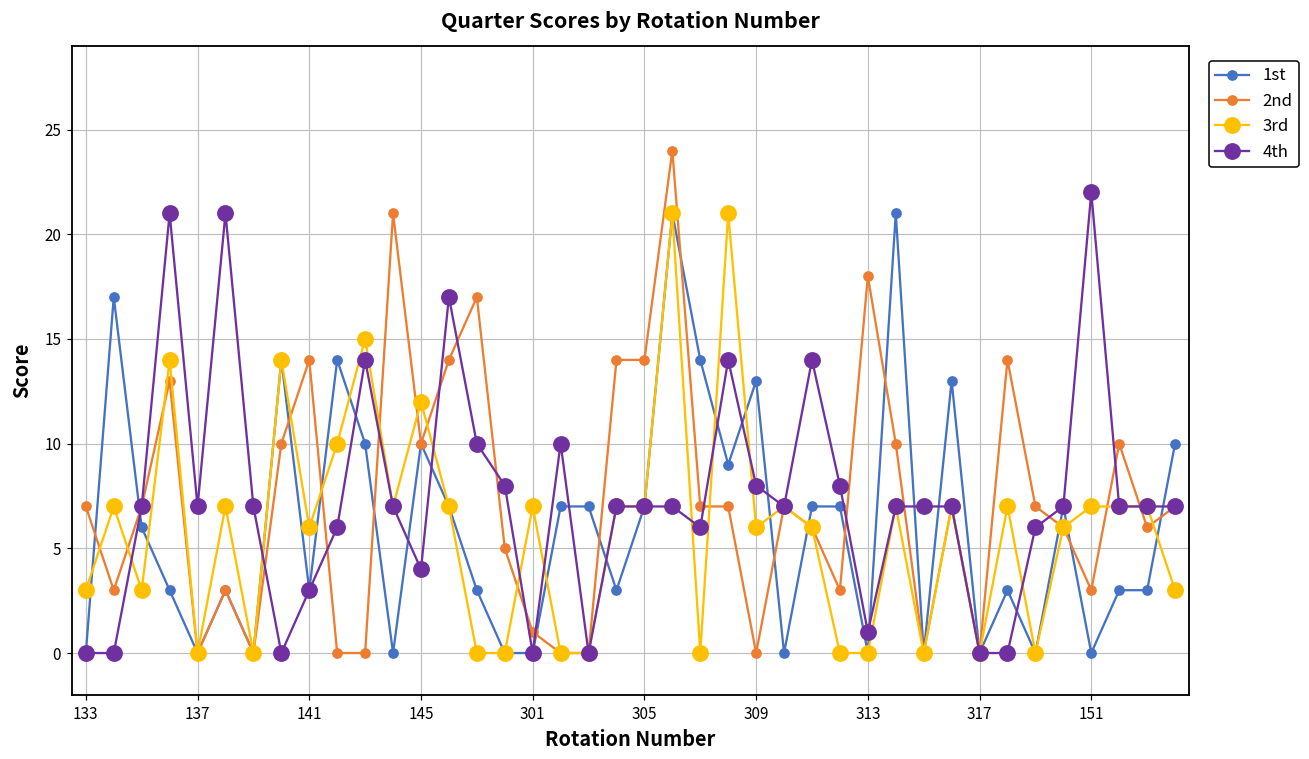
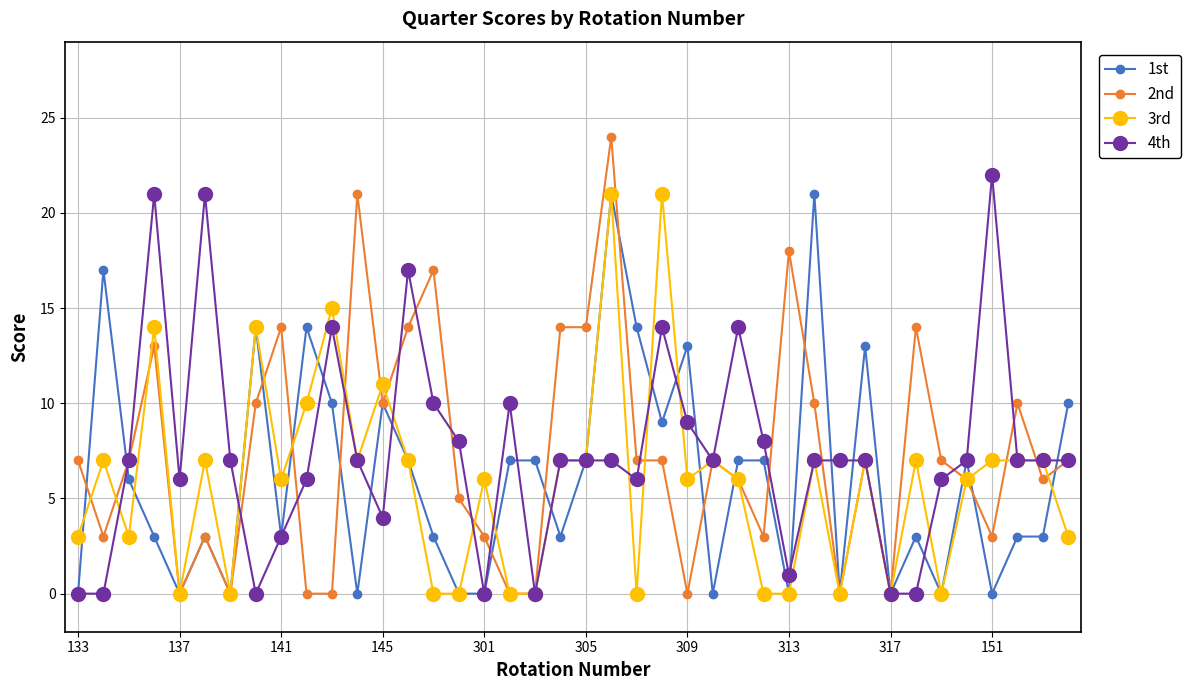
  {
    "1st": {
      "309": 13,
      "151": 0
    },
    "2nd": {
      "133": 7,
      "141": 14,
-     "301": 1,
+     "301": 3,
      "305": 14,
      "309": 0,
      "313": 18,
      "151": 3
    },
    "3rd": {
      "133": 3,
      "141": 6,
-     "145": 12,
-     "301": 7,
+     "145": 11,
+     "301": 6,
      "309": 6,
      "151": 7
    },
    "4th": {
-     "137": 7,
+     "137": 6,
      "145": 4,
-     "309": 8,
+     "309": 9,
      "313": 1,
      "151": 22
    }
  }
